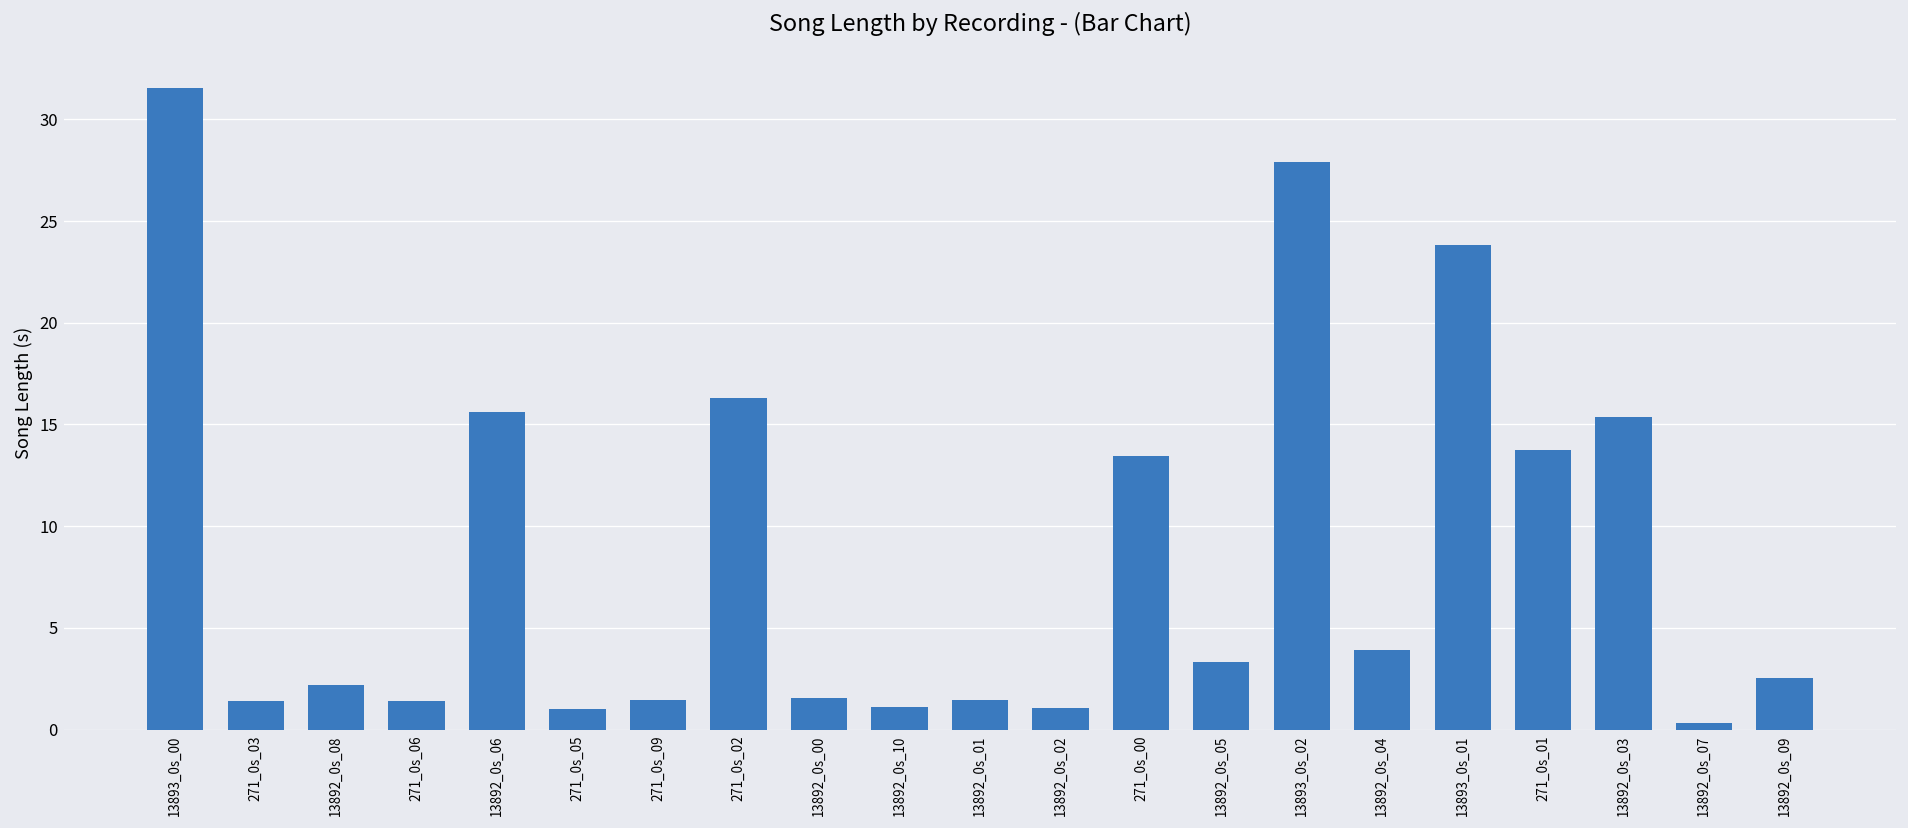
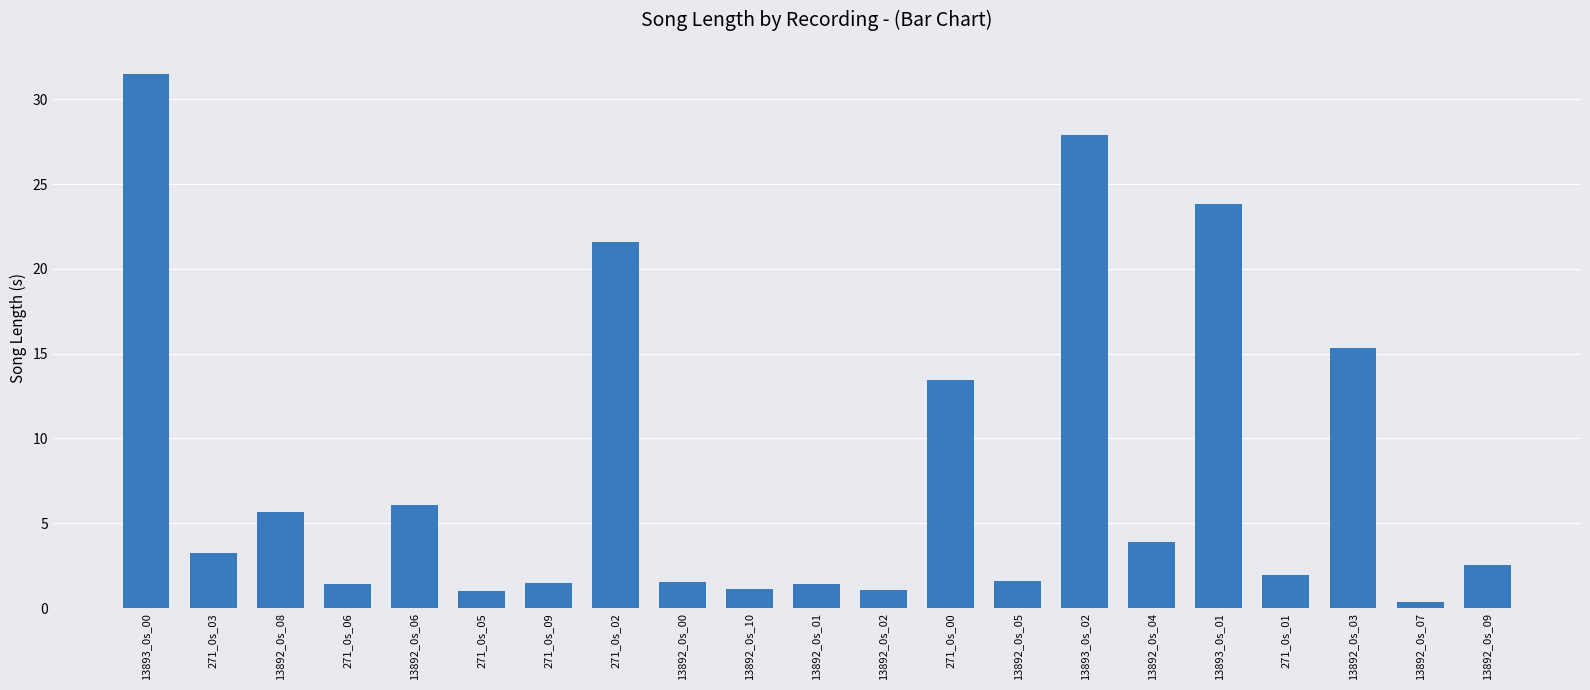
  {
    "13893_0s_00": 31.5,
-   "271_0s_03": 1.4,
-   "13892_0s_08": 2.2,
+   "271_0s_03": 3.2,
+   "13892_0s_08": 5.6,
    "271_0s_06": 1.4,
-   "13892_0s_06": 15.6,
+   "13892_0s_06": 6.1,
    "271_0s_05": 1.0,
    "271_0s_09": 1.5,
-   "271_0s_02": 16.3,
+   "271_0s_02": 21.6,
    "13892_0s_00": 1.5,
    "13892_0s_10": 1.1,
    "13892_0s_01": 1.4,
    "13892_0s_02": 1.1,
    "271_0s_00": 13.4,
-   "13892_0s_05": 3.3,
+   "13892_0s_05": 1.6,
    "13893_0s_02": 27.9,
    "13892_0s_04": 3.9,
    "13893_0s_01": 23.8,
-   "271_0s_01": 13.7,
+   "271_0s_01": 2.0,
    "13892_0s_03": 15.4,
    "13892_0s_07": 0.3,
    "13892_0s_09": 2.5
  }
